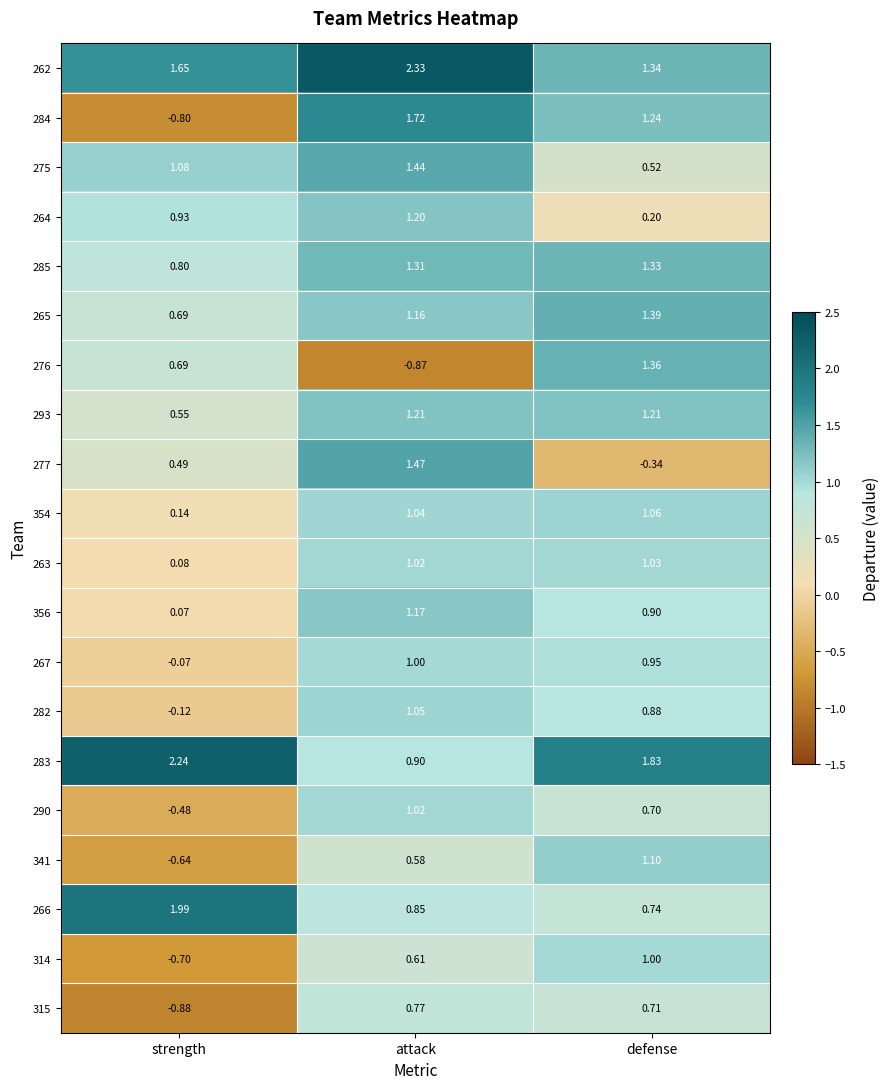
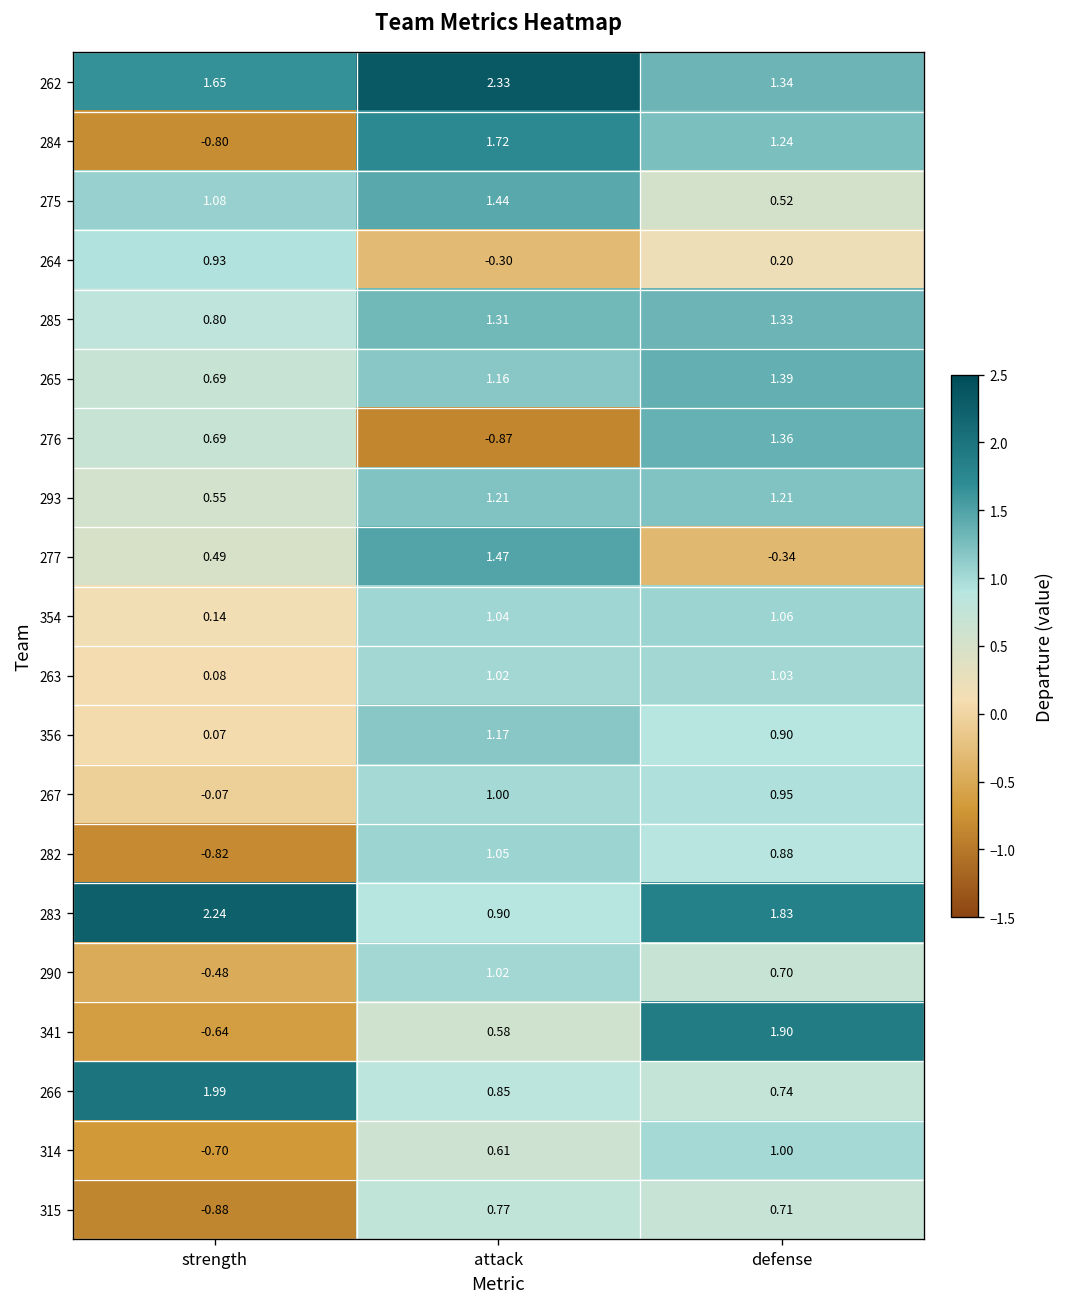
  {
    "262": {
      "strength": 1.65,
      "attack": 2.33,
      "defense": 1.34
    },
    "284": {
      "strength": -0.80,
      "attack": 1.72,
      "defense": 1.24
    },
    "275": {
      "strength": 1.08,
      "attack": 1.44,
      "defense": 0.52
    },
    "264": {
      "strength": 0.93,
-     "attack": 1.20,
+     "attack": -0.30,
      "defense": 0.20
    },
    "285": {
      "strength": 0.80,
      "attack": 1.31,
      "defense": 1.33
    },
    "265": {
      "strength": 0.69,
      "attack": 1.16,
      "defense": 1.39
    },
    "276": {
      "strength": 0.69,
      "attack": -0.87,
      "defense": 1.36
    },
    "293": {
      "strength": 0.55,
      "attack": 1.21,
      "defense": 1.21
    },
    "277": {
      "strength": 0.49,
      "attack": 1.47,
      "defense": -0.34
    },
    "354": {
      "strength": 0.14,
      "attack": 1.04,
      "defense": 1.06
    },
    "263": {
      "strength": 0.08,
      "attack": 1.02,
      "defense": 1.03
    },
    "356": {
      "strength": 0.07,
      "attack": 1.17,
      "defense": 0.90
    },
    "267": {
      "strength": -0.07,
      "attack": 1.00,
      "defense": 0.95
    },
    "282": {
-     "strength": -0.12,
+     "strength": -0.82,
      "attack": 1.05,
      "defense": 0.88
    },
    "283": {
      "strength": 2.24,
      "attack": 0.90,
      "defense": 1.83
    },
    "290": {
      "strength": -0.48,
      "attack": 1.02,
      "defense": 0.70
    },
    "341": {
      "strength": -0.64,
      "attack": 0.58,
-     "defense": 1.10
+     "defense": 1.90
    },
    "266": {
      "strength": 1.99,
      "attack": 0.85,
      "defense": 0.74
    },
    "314": {
      "strength": -0.70,
      "attack": 0.61,
      "defense": 1.00
    },
    "315": {
      "strength": -0.88,
      "attack": 0.77,
      "defense": 0.71
    }
  }
